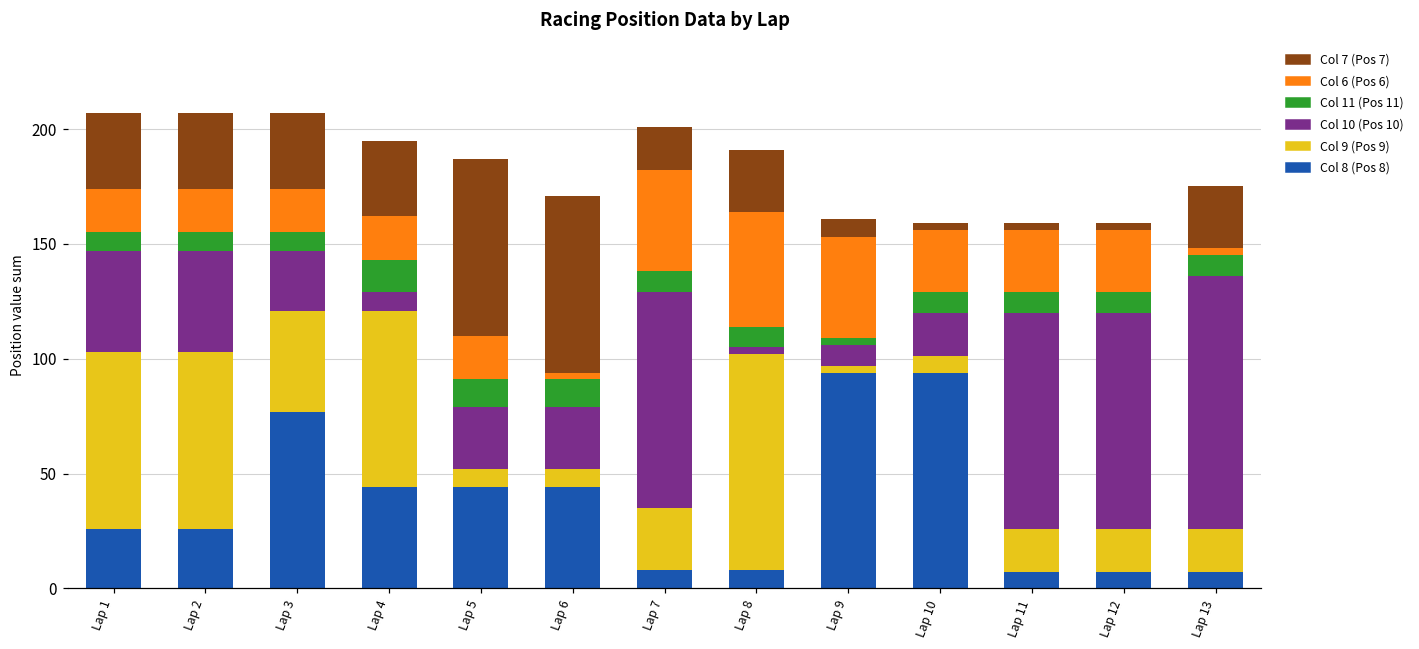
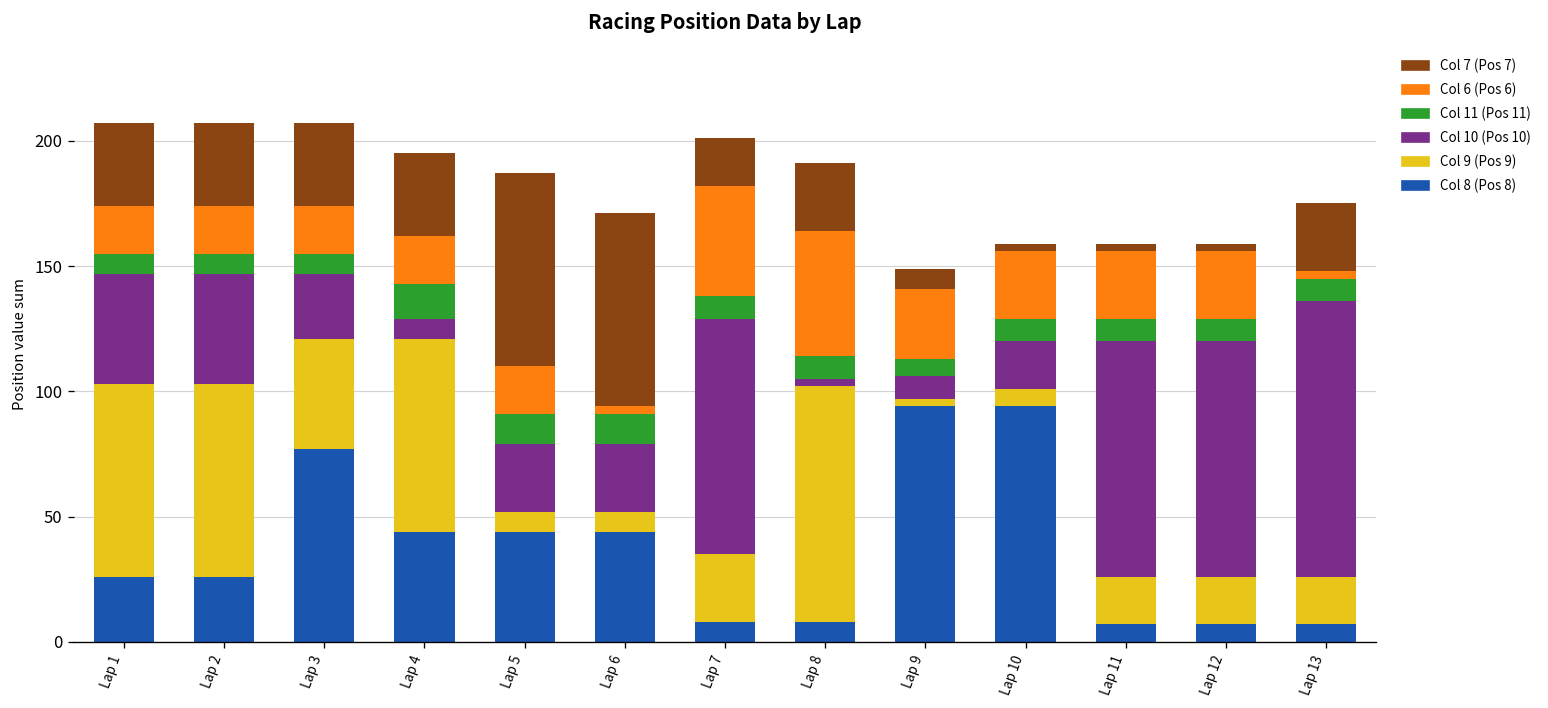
  {
    "Col 8 (Pos 8)": {
      "Lap 1": 26,
      "Lap 2": 26,
      "Lap 3": 77,
      "Lap 4": 44,
      "Lap 5": 44,
      "Lap 6": 44,
      "Lap 7": 8,
      "Lap 8": 8,
      "Lap 9": 94,
      "Lap 10": 94,
      "Lap 11": 7,
      "Lap 12": 7,
      "Lap 13": 7
    },
    "Col 9 (Pos 9)": {
      "Lap 1": 77,
      "Lap 2": 77,
      "Lap 3": 44,
      "Lap 4": 77,
      "Lap 5": 8,
      "Lap 6": 8,
      "Lap 7": 27,
      "Lap 8": 94,
      "Lap 9": 3,
      "Lap 10": 7,
      "Lap 11": 19,
      "Lap 12": 19,
      "Lap 13": 19
    },
    "Col 10 (Pos 10)": {
      "Lap 1": 44,
      "Lap 2": 44,
      "Lap 3": 26,
      "Lap 4": 8,
      "Lap 5": 27,
      "Lap 6": 27,
      "Lap 7": 94,
      "Lap 8": 3,
      "Lap 9": 9,
      "Lap 10": 19,
      "Lap 11": 94,
      "Lap 12": 94,
      "Lap 13": 110
    },
    "Col 11 (Pos 11)": {
      "Lap 1": 8,
      "Lap 2": 8,
      "Lap 3": 8,
      "Lap 4": 14,
      "Lap 5": 12,
      "Lap 6": 12,
      "Lap 7": 9,
      "Lap 8": 9,
-     "Lap 9": 3,
+     "Lap 9": 7,
      "Lap 10": 9,
      "Lap 11": 9,
      "Lap 12": 9,
      "Lap 13": 9
    },
    "Col 6 (Pos 6)": {
      "Lap 1": 19,
      "Lap 2": 19,
      "Lap 3": 19,
      "Lap 4": 19,
      "Lap 5": 19,
      "Lap 6": 3,
      "Lap 7": 44,
      "Lap 8": 50,
-     "Lap 9": 44,
+     "Lap 9": 28,
      "Lap 10": 27,
      "Lap 11": 27,
      "Lap 12": 27,
      "Lap 13": 3
    },
    "Col 7 (Pos 7)": {
      "Lap 1": 33,
      "Lap 2": 33,
      "Lap 3": 33,
      "Lap 4": 33,
      "Lap 5": 77,
      "Lap 6": 77,
      "Lap 7": 19,
      "Lap 8": 27,
      "Lap 9": 8,
      "Lap 10": 3,
      "Lap 11": 3,
      "Lap 12": 3,
      "Lap 13": 27
    }
  }
